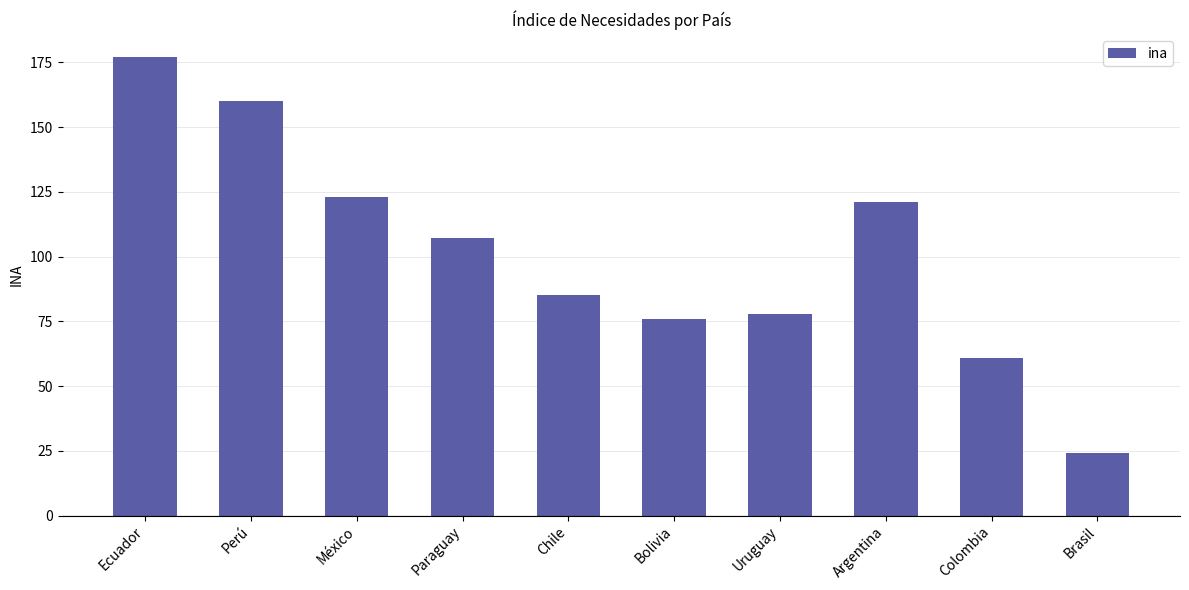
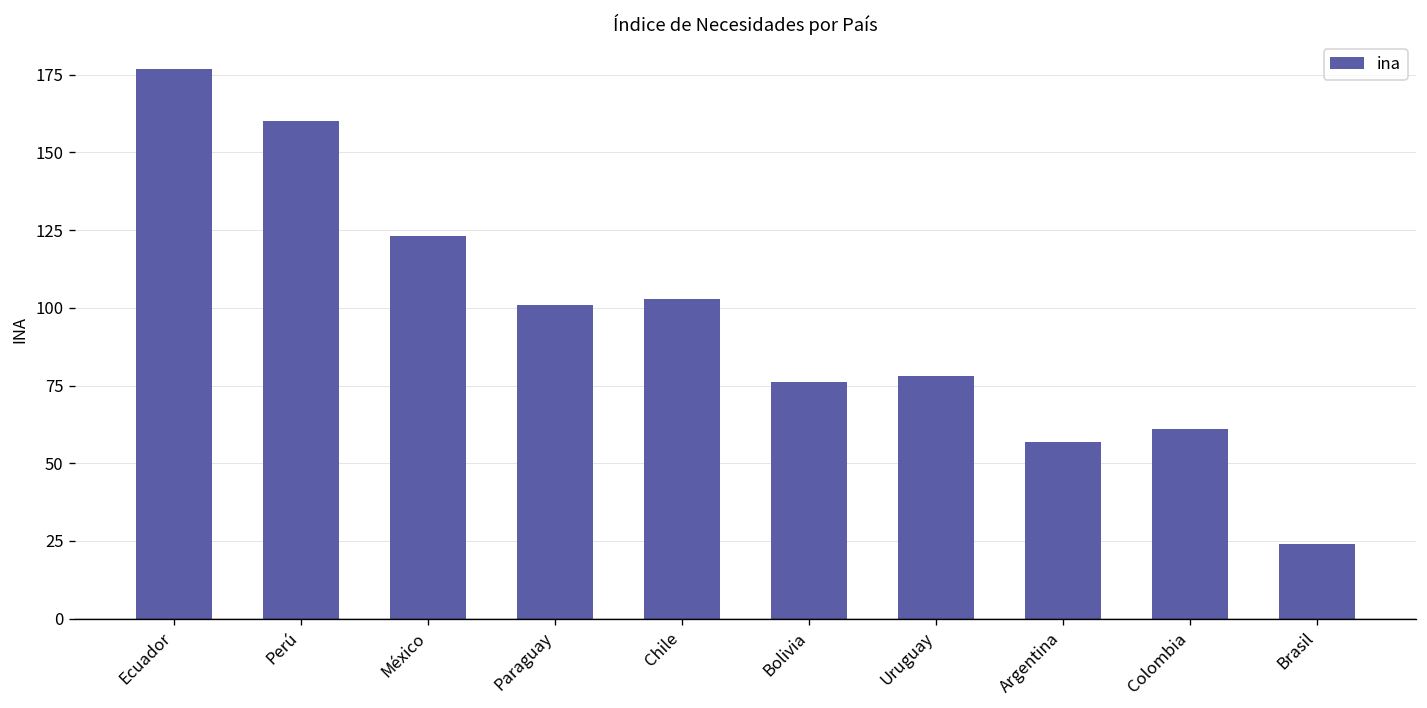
  {
    "Ecuador": 177,
    "Perú": 160,
    "México": 123,
-   "Paraguay": 107,
-   "Chile": 85,
+   "Paraguay": 101,
+   "Chile": 103,
    "Bolivia": 76,
    "Uruguay": 78,
-   "Argentina": 121,
+   "Argentina": 57,
    "Colombia": 61,
    "Brasil": 24
  }
